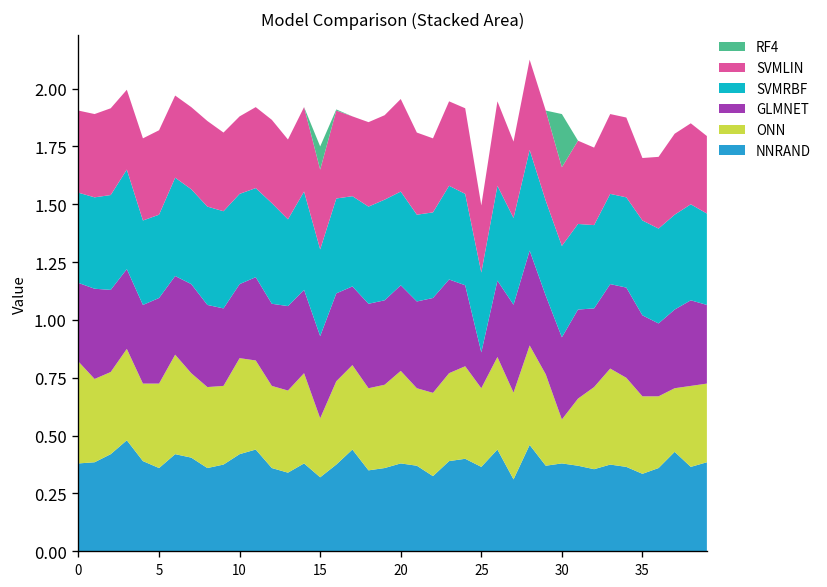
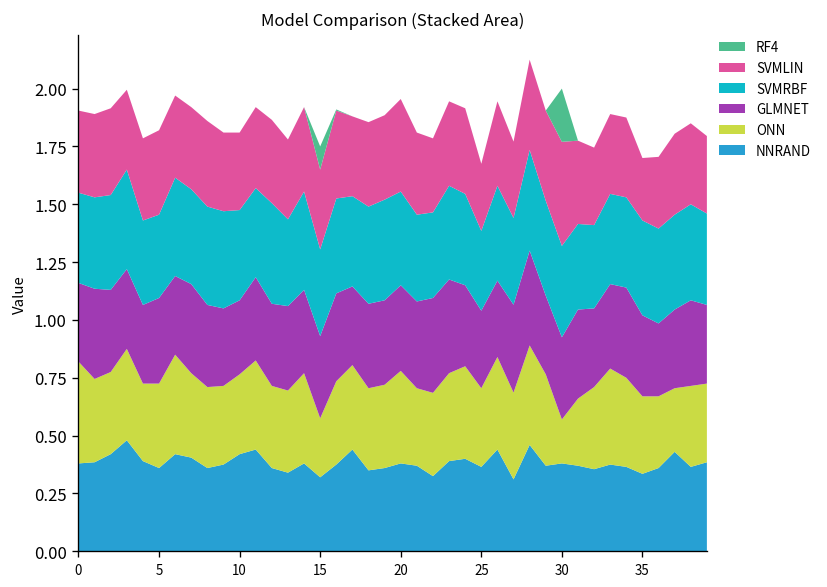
  {
    "ONN": {
      "0": 0.44,
      "5": 0.37,
-     "10": 0.42,
+     "10": 0.34,
      "15": 0.25,
      "20": 0.40,
      "25": 0.34,
      "30": 0.19,
      "35": 0.34
    },
    "GLMNET": {
      "0": 0.34,
      "5": 0.37,
      "10": 0.32,
      "15": 0.36,
      "20": 0.37,
-     "25": 0.16,
+     "25": 0.33,
      "30": 0.36,
      "35": 0.35
    },
    "SVMLIN": {
      "15": 0.35,
-     "30": 0.34
+     "30": 0.45
    },
    "RF4": {
      "15": 0.10,
      "30": 0.23
    }
  }
